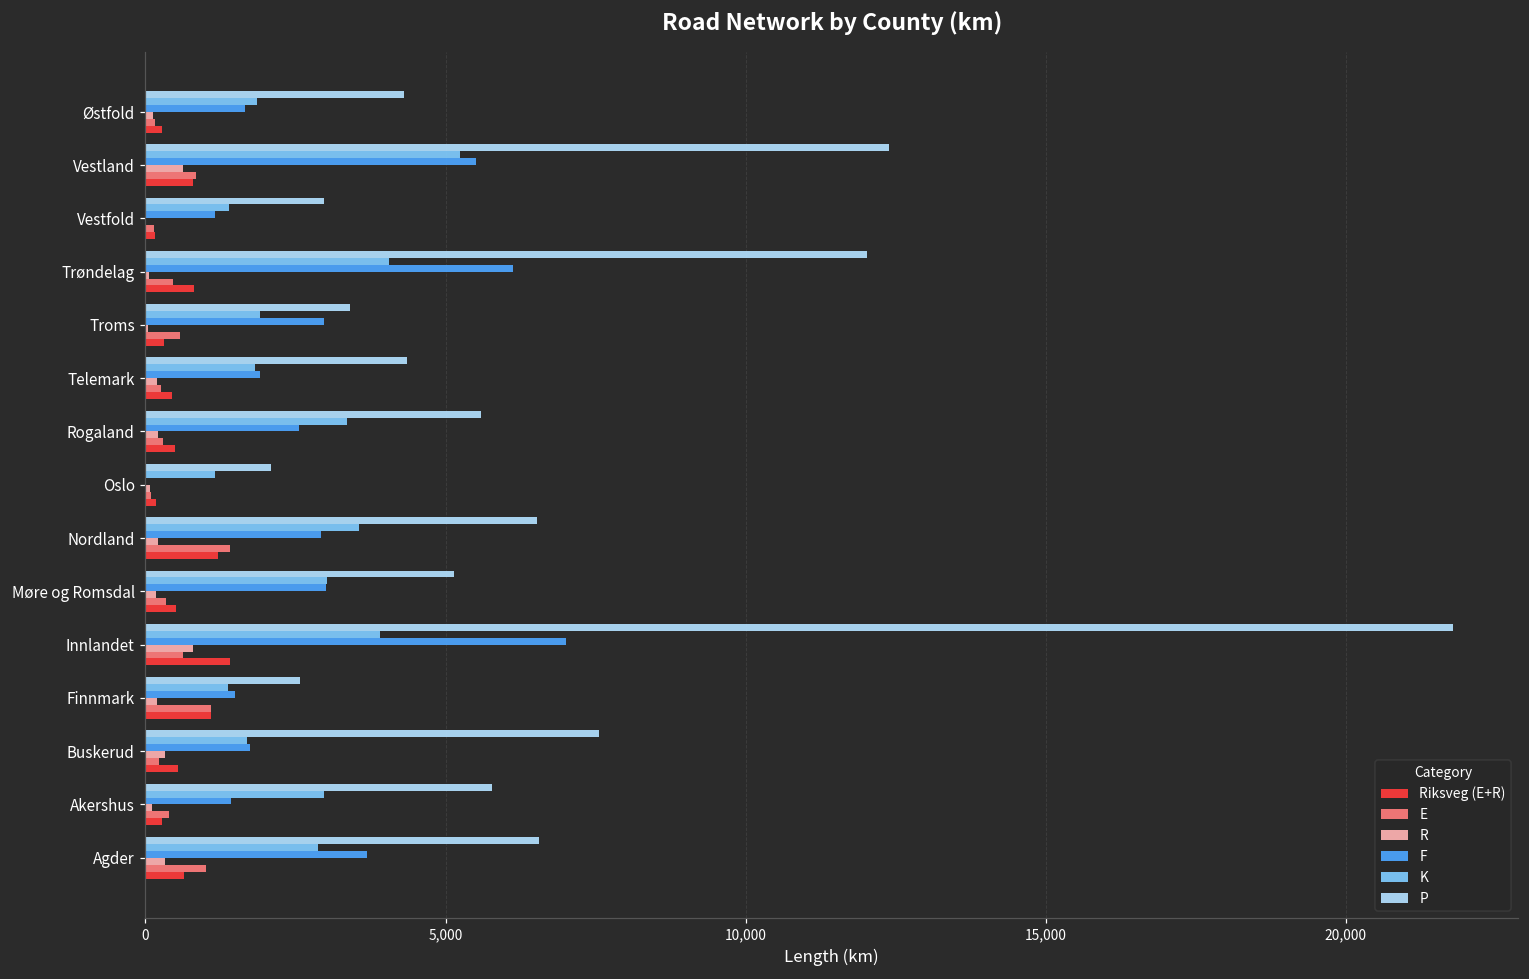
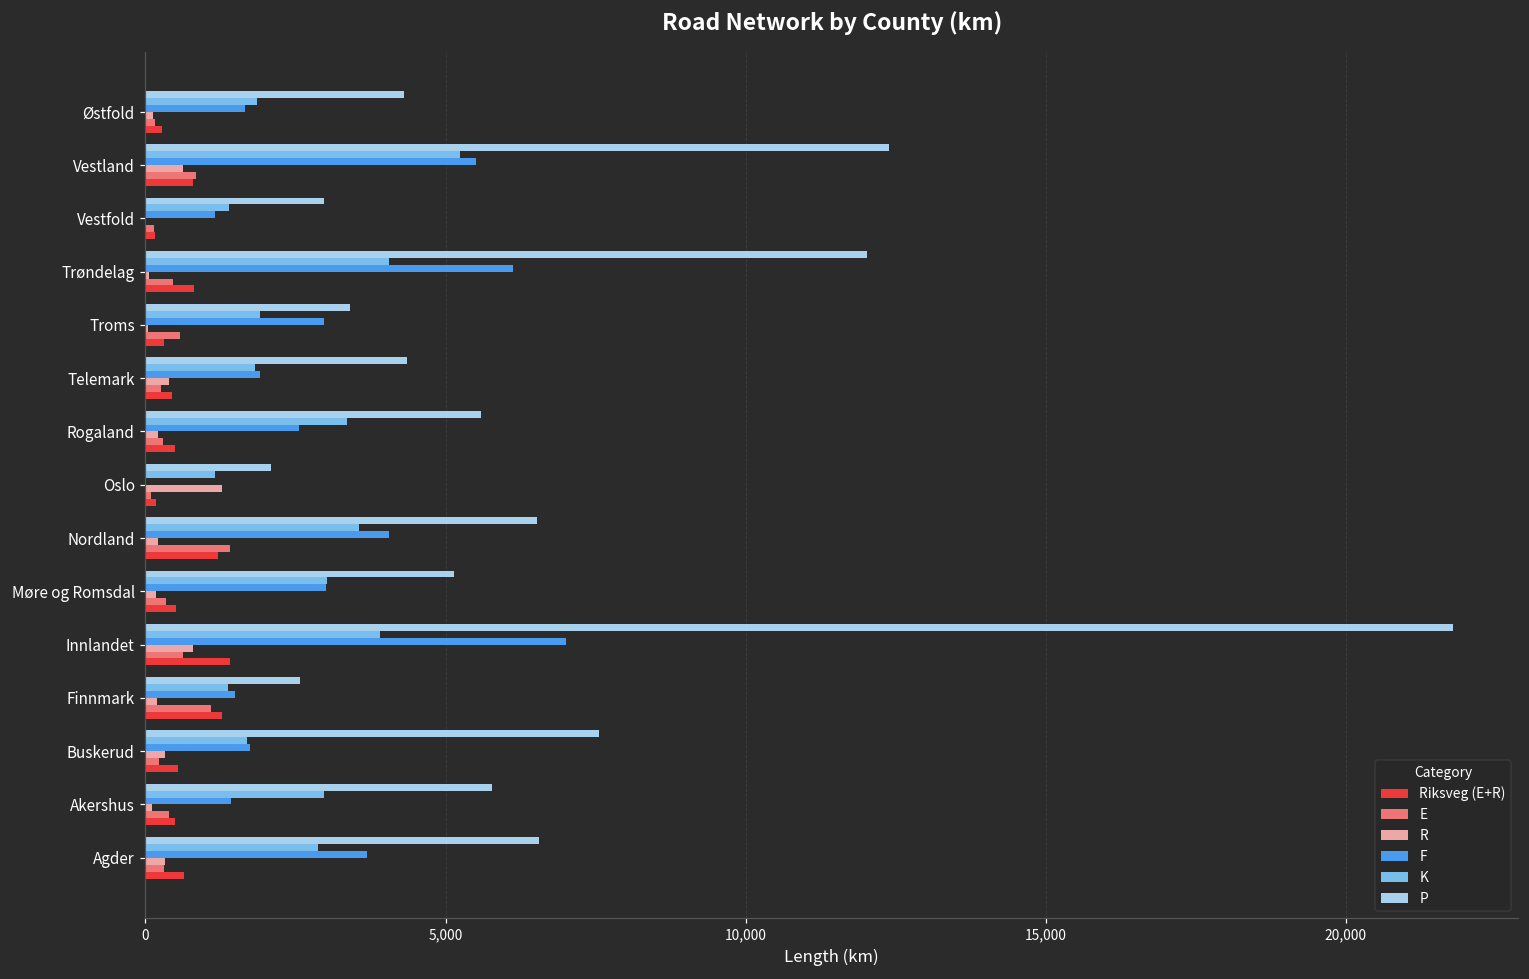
  {
    "Riksveg (E+R)": {
      "Østfold": "300",
      "Vestland": "800",
      "Vestfold": "200",
      "Trøndelag": "800",
      "Troms": "300",
      "Telemark": "400",
      "Rogaland": "500",
      "Oslo": "200",
      "Nordland": "1,200",
      "Møre og Romsdal": "500",
      "Innlandet": "1,400",
-     "Finnmark": "1,100",
+     "Finnmark": "1,300",
      "Buskerud": "500",
-     "Akershus": "300",
+     "Akershus": "500",
      "Agder": "600"
    },
    "E": {
      "Østfold": "200",
      "Vestland": "800",
      "Vestfold": "100",
      "Trøndelag": "500",
      "Troms": "600",
      "Telemark": "300",
      "Rogaland": "300",
      "Oslo": "100",
      "Nordland": "1,400",
      "Møre og Romsdal": "300",
      "Innlandet": "600",
      "Finnmark": "1,100",
      "Buskerud": "200",
      "Akershus": "400",
-     "Agder": "1,000"
+     "Agder": "300"
    },
    "R": {
      "Østfold": "100",
      "Vestland": "600",
      "Trøndelag": "100",
      "Troms": "0",
-     "Telemark": "200",
+     "Telemark": "400",
      "Rogaland": "200",
-     "Oslo": "100",
+     "Oslo": "1,300",
      "Nordland": "200",
      "Møre og Romsdal": "200",
      "Innlandet": "800",
      "Finnmark": "200",
      "Buskerud": "300",
      "Akershus": "100",
      "Agder": "300"
    },
    "F": {
      "Østfold": "1,700",
      "Vestland": "5,500",
      "Vestfold": "1,200",
      "Trøndelag": "6,100",
      "Troms": "3,000",
      "Telemark": "1,900",
      "Rogaland": "2,600",
      "Oslo": "0",
-     "Nordland": "2,900",
+     "Nordland": "4,100",
      "Møre og Romsdal": "3,000",
      "Innlandet": "7,000",
      "Finnmark": "1,500",
      "Buskerud": "1,800",
      "Akershus": "1,400",
      "Agder": "3,700"
    }
  }
